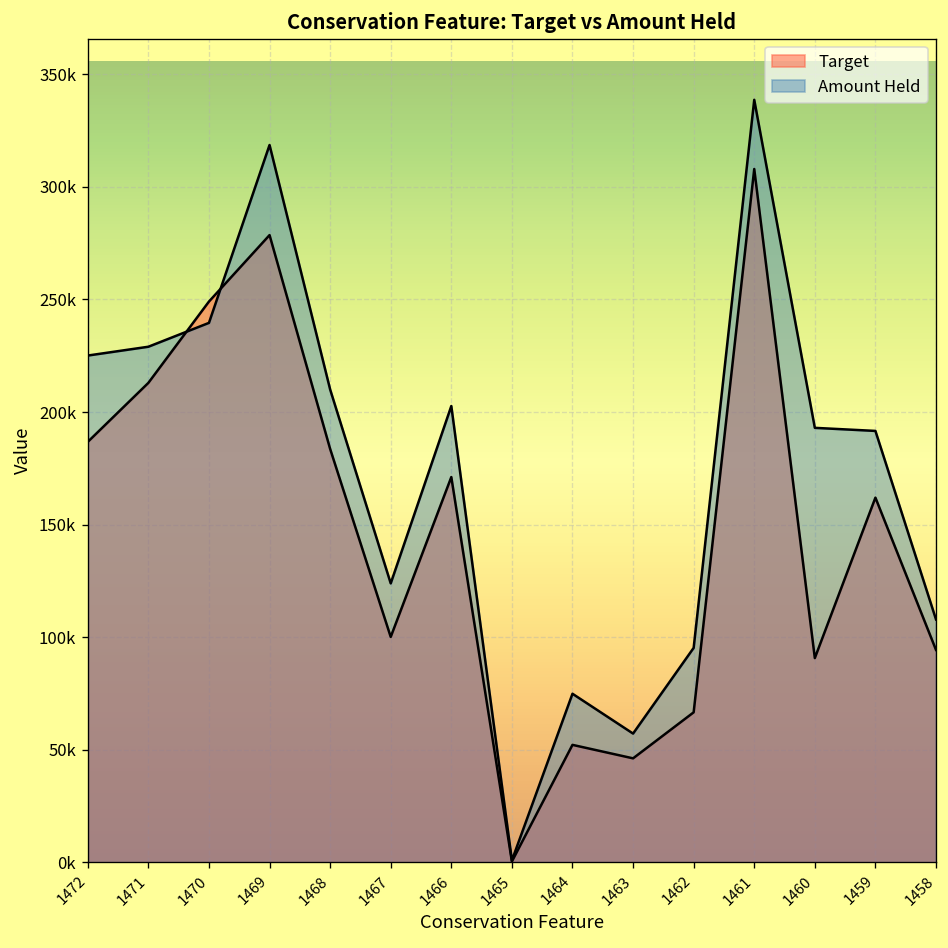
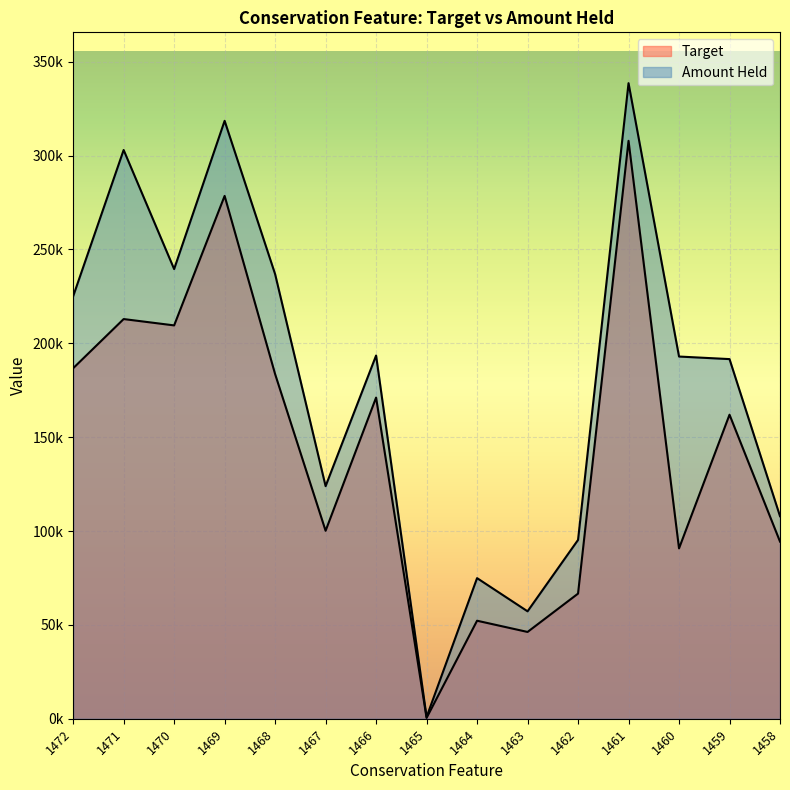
  {
    "Target": {
      "1472": 187000,
      "1471": 213000,
-     "1470": 249000,
+     "1470": 210000,
      "1469": 279000,
      "1468": 184000,
      "1467": 100000,
      "1466": 171000,
      "1464": 52000,
      "1463": 46000,
      "1462": 67000,
      "1461": 308000,
      "1460": 91000,
      "1459": 162000,
      "1458": 94000
    },
    "Amount Held": {
      "1472": 225000,
-     "1471": 229000,
+     "1471": 303000,
      "1470": 240000,
      "1469": 319000,
-     "1468": 210000,
+     "1468": 237000,
      "1467": 124000,
-     "1466": 203000,
+     "1466": 194000,
      "1464": 75000,
      "1463": 57000,
      "1462": 95000,
      "1461": 339000,
      "1460": 193000,
      "1459": 192000,
      "1458": 108000
    }
  }
